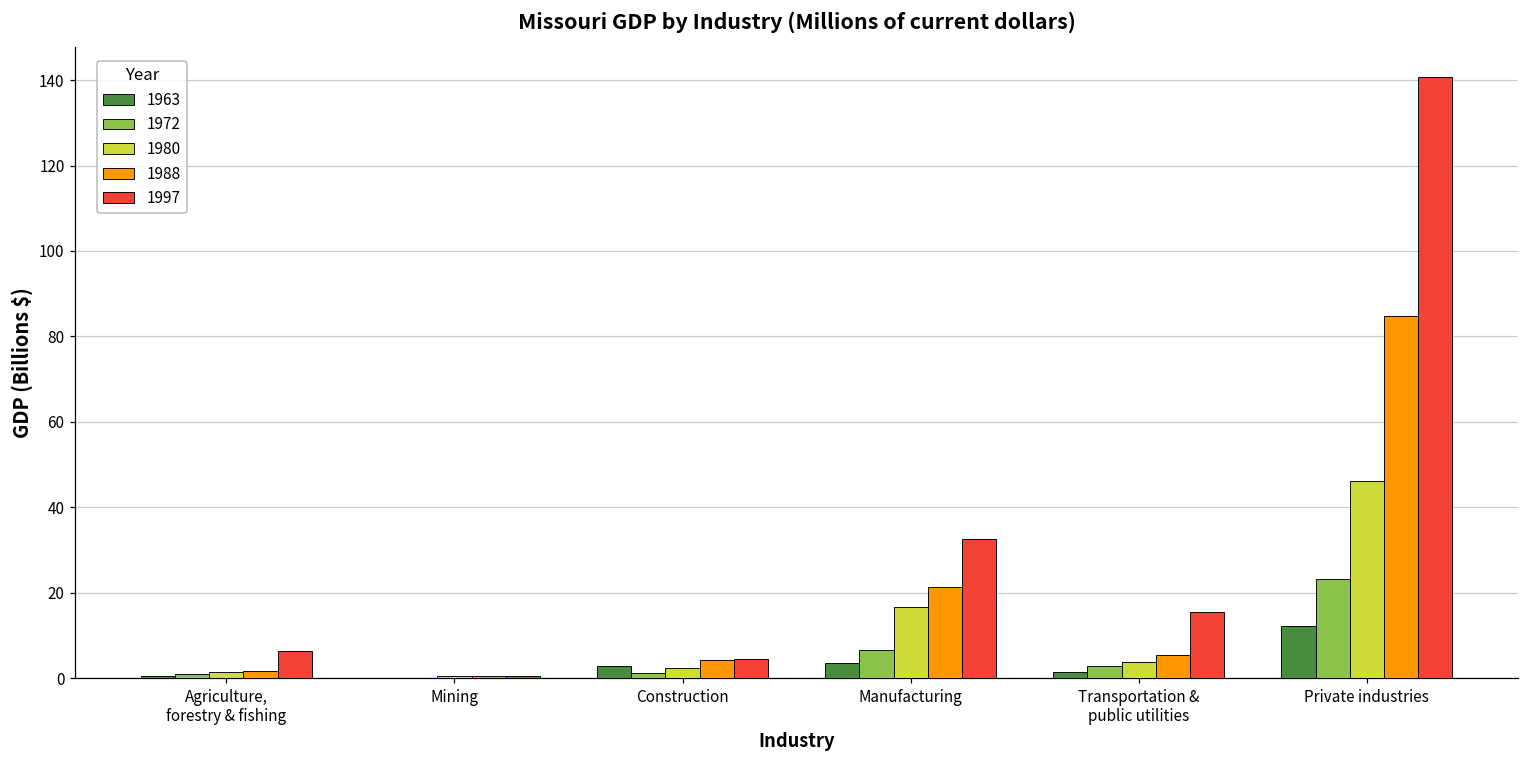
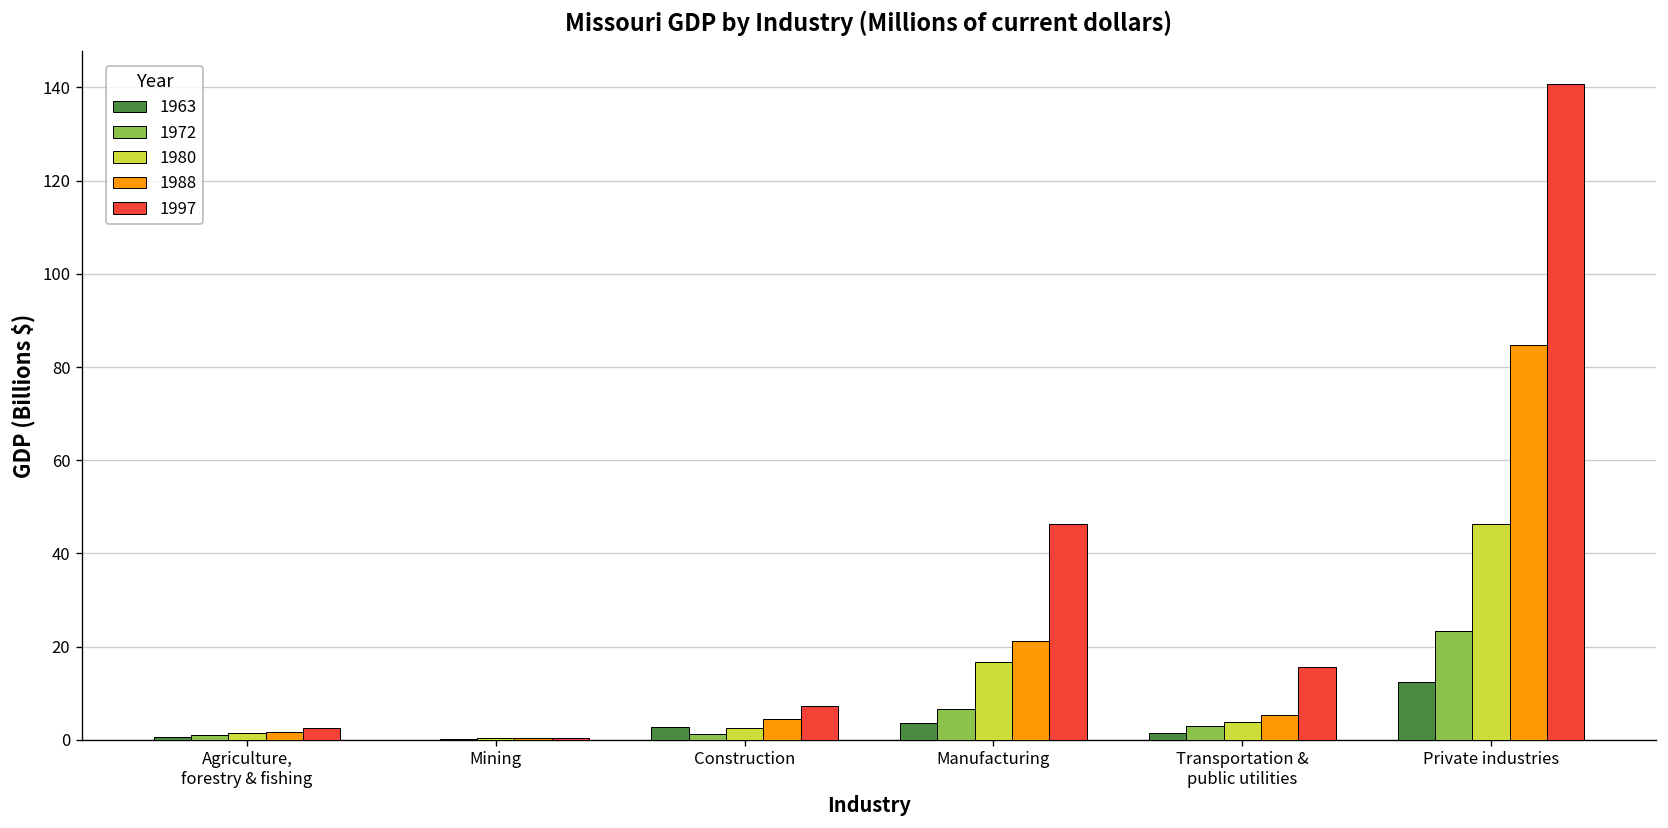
  {
    "1963": {
      "Construction": 3,
      "Manufacturing": 4,
      "Transportation & public utilities": 2,
      "Private industries": 12
    },
    "1972": {
      "Agriculture, forestry & fishing": 1,
      "Construction": 1,
      "Manufacturing": 7,
      "Transportation & public utilities": 3,
      "Private industries": 23
    },
    "1980": {
      "Agriculture, forestry & fishing": 2,
      "Construction": 2,
      "Manufacturing": 17,
      "Transportation & public utilities": 4,
      "Private industries": 46
    },
    "1988": {
      "Agriculture, forestry & fishing": 2,
      "Construction": 4,
      "Manufacturing": 21,
      "Transportation & public utilities": 5,
      "Private industries": 85
    },
    "1997": {
-     "Agriculture, forestry & fishing": 6,
-     "Construction": 4,
-     "Manufacturing": 33,
+     "Agriculture, forestry & fishing": 3,
+     "Construction": 7,
+     "Manufacturing": 46,
      "Transportation & public utilities": 16,
      "Private industries": 141
    }
  }
